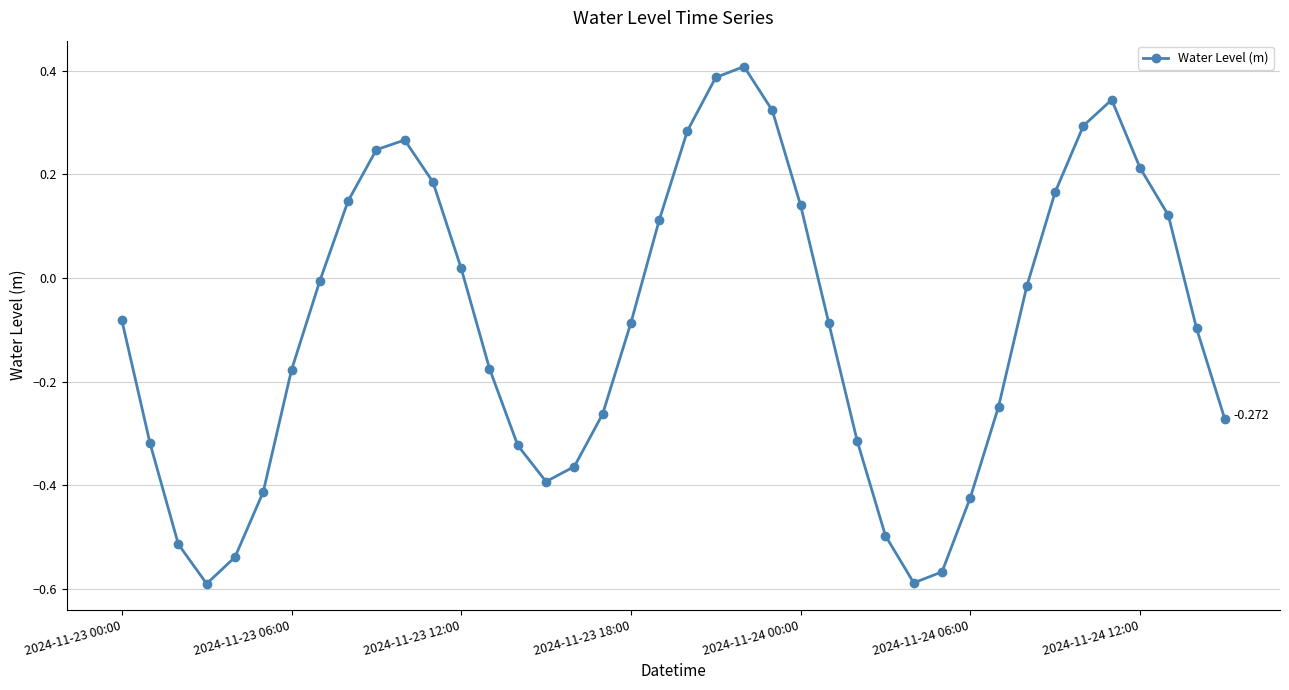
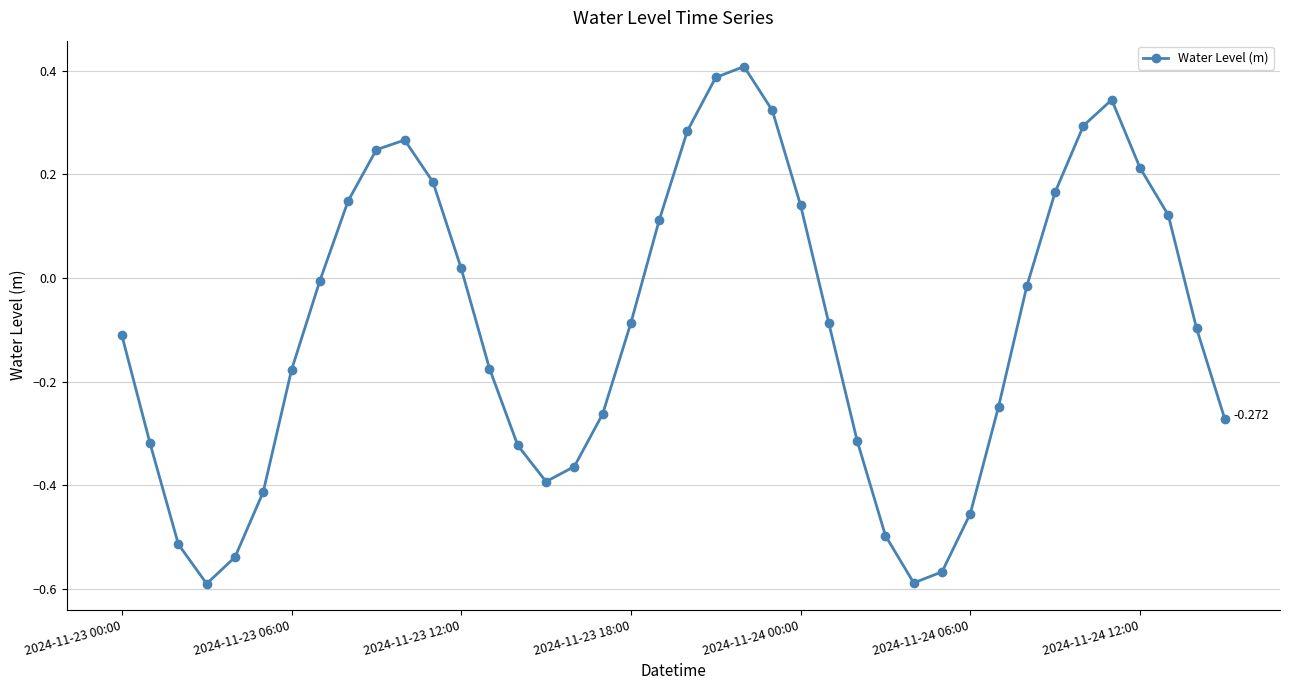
  {
-   "2024-11-23 00:00": -0.08,
+   "2024-11-23 00:00": -0.11,
    "2024-11-23 06:00": -0.18,
    "2024-11-23 12:00": 0.02,
    "2024-11-23 18:00": -0.09,
    "2024-11-24 00:00": 0.14,
-   "2024-11-24 06:00": -0.42,
+   "2024-11-24 06:00": -0.45,
    "2024-11-24 12:00": 0.21
  }
